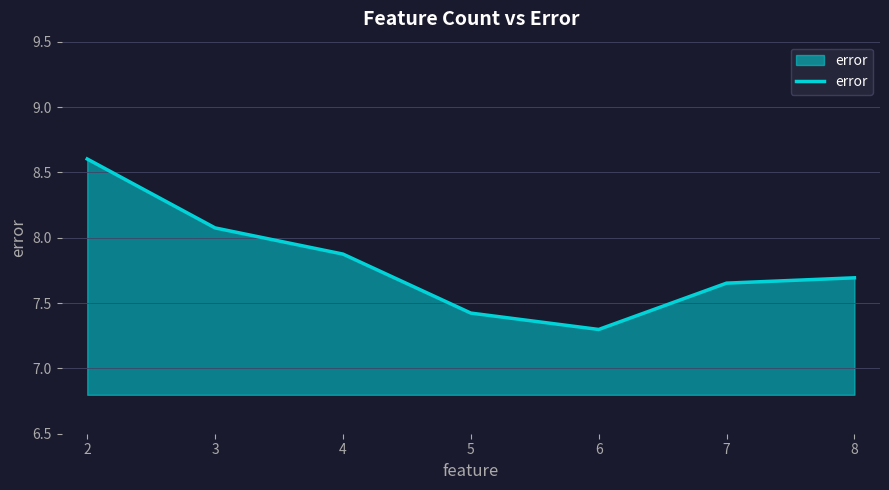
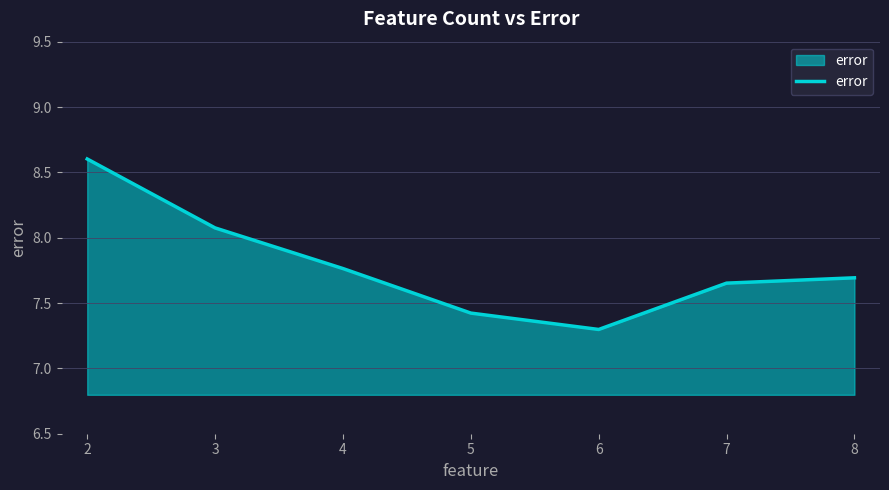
  {
    "2": 8.60,
    "3": 8.07,
-   "4": 7.87,
+   "4": 7.76,
    "5": 7.42,
    "6": 7.30,
    "7": 7.65,
    "8": 7.69
  }
